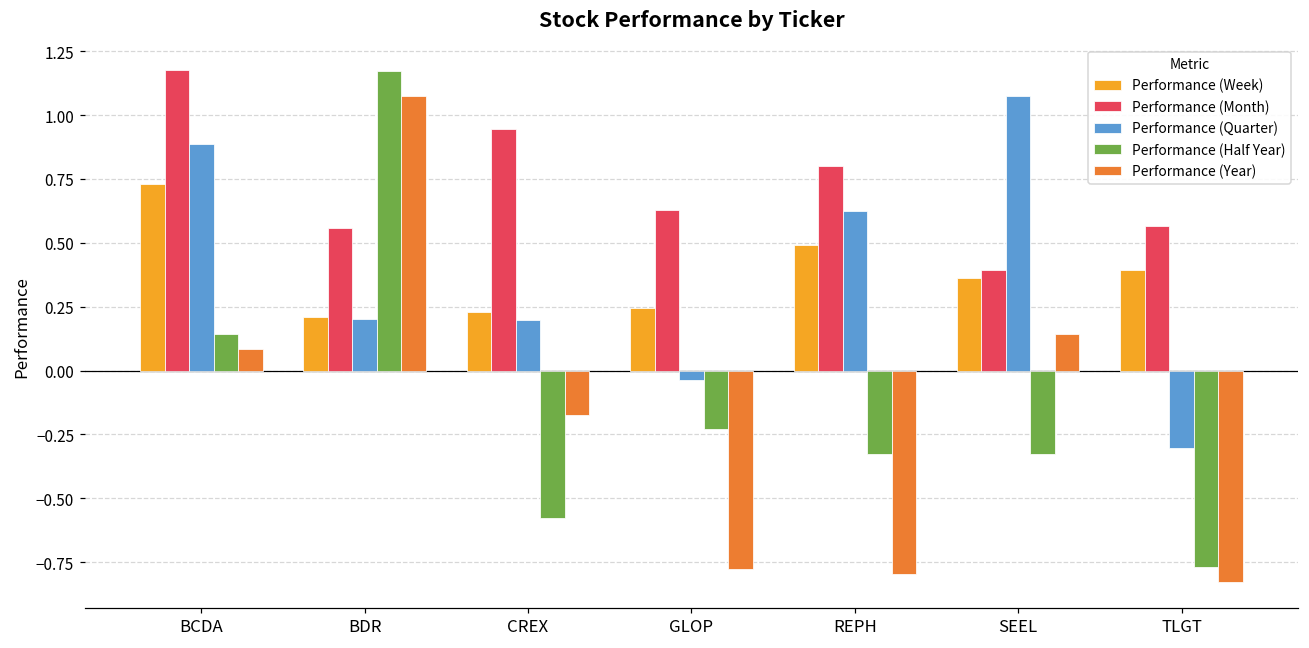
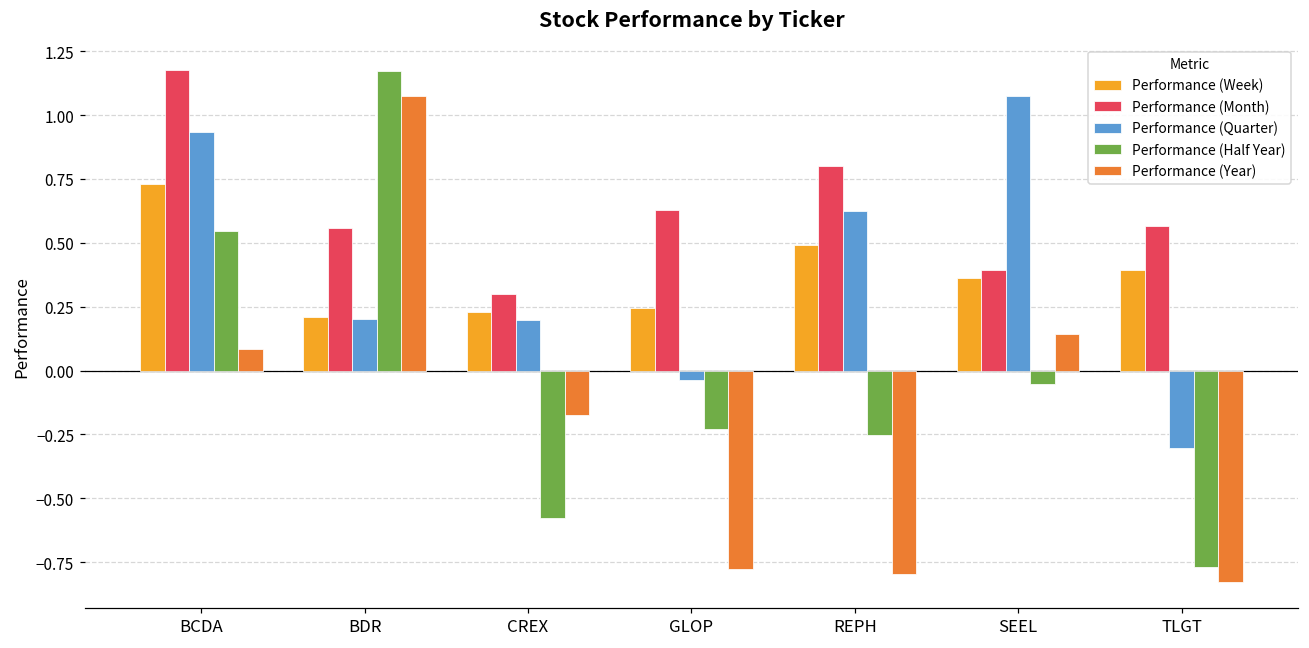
  {
    "Performance (Month)": {
      "BCDA": 1.17,
      "BDR": 0.56,
-     "CREX": 0.95,
+     "CREX": 0.30,
      "GLOP": 0.63,
      "REPH": 0.80,
      "SEEL": 0.39,
      "TLGT": 0.57
    },
    "Performance (Quarter)": {
-     "BCDA": 0.89,
+     "BCDA": 0.93,
      "BDR": 0.20,
      "CREX": 0.20,
      "GLOP": -0.04,
      "REPH": 0.63,
      "SEEL": 1.07,
      "TLGT": -0.30
    },
    "Performance (Half Year)": {
-     "BCDA": 0.14,
+     "BCDA": 0.54,
      "BDR": 1.17,
      "CREX": -0.58,
      "GLOP": -0.23,
-     "REPH": -0.33,
-     "SEEL": -0.33,
+     "REPH": -0.25,
+     "SEEL": -0.05,
      "TLGT": -0.77
    }
  }
